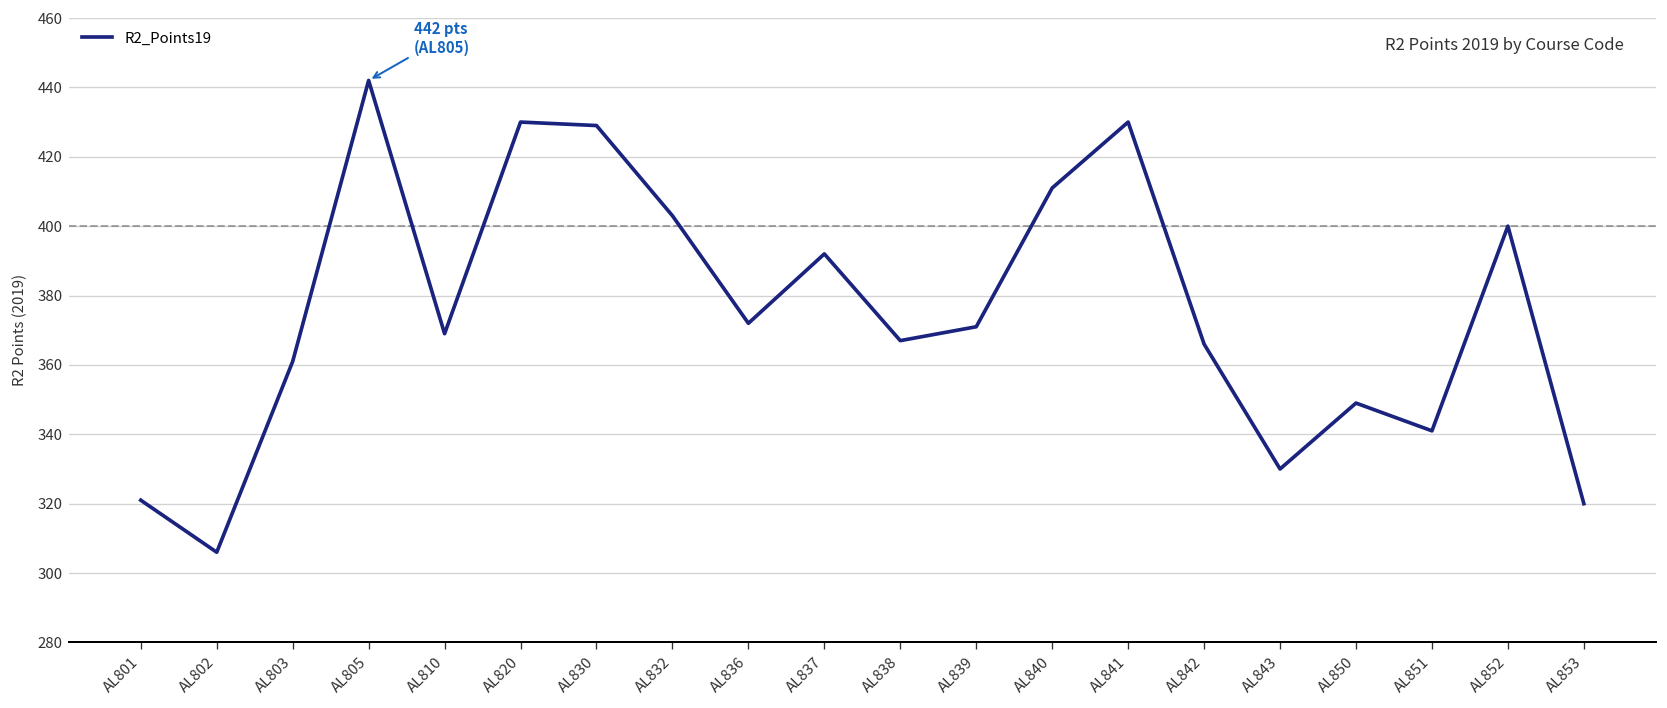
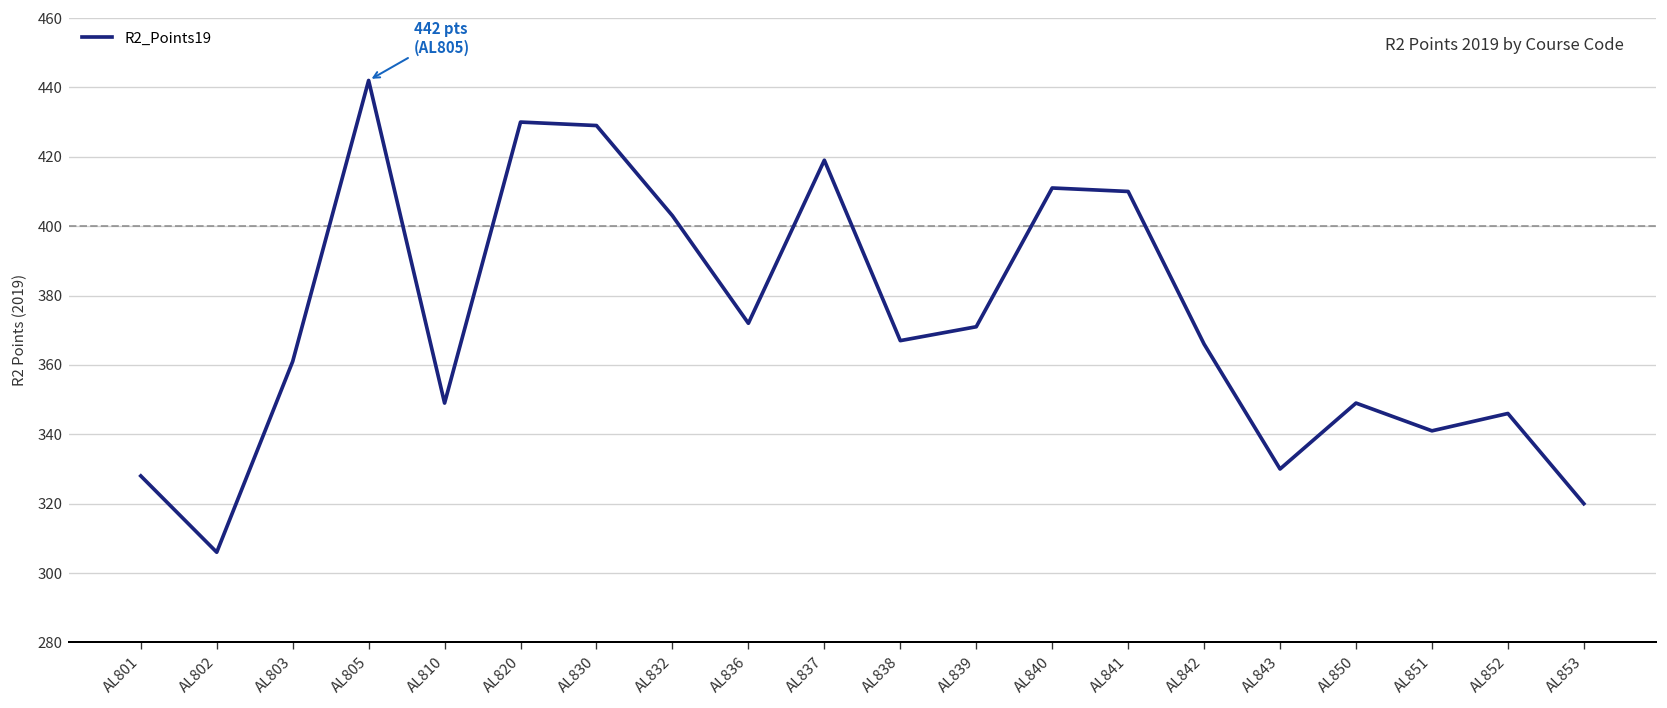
  {
-   "AL801": 321,
+   "AL801": 328,
    "AL802": 306,
    "AL803": 361,
-   "AL810": 369,
+   "AL810": 349,
    "AL820": 430,
    "AL830": 429,
    "AL832": 403,
    "AL836": 372,
-   "AL837": 392,
+   "AL837": 419,
    "AL838": 367,
    "AL839": 371,
    "AL840": 411,
-   "AL841": 430,
+   "AL841": 410,
    "AL842": 366,
    "AL843": 330,
    "AL850": 349,
    "AL851": 341,
-   "AL852": 400,
+   "AL852": 346,
    "AL853": 320
  }
